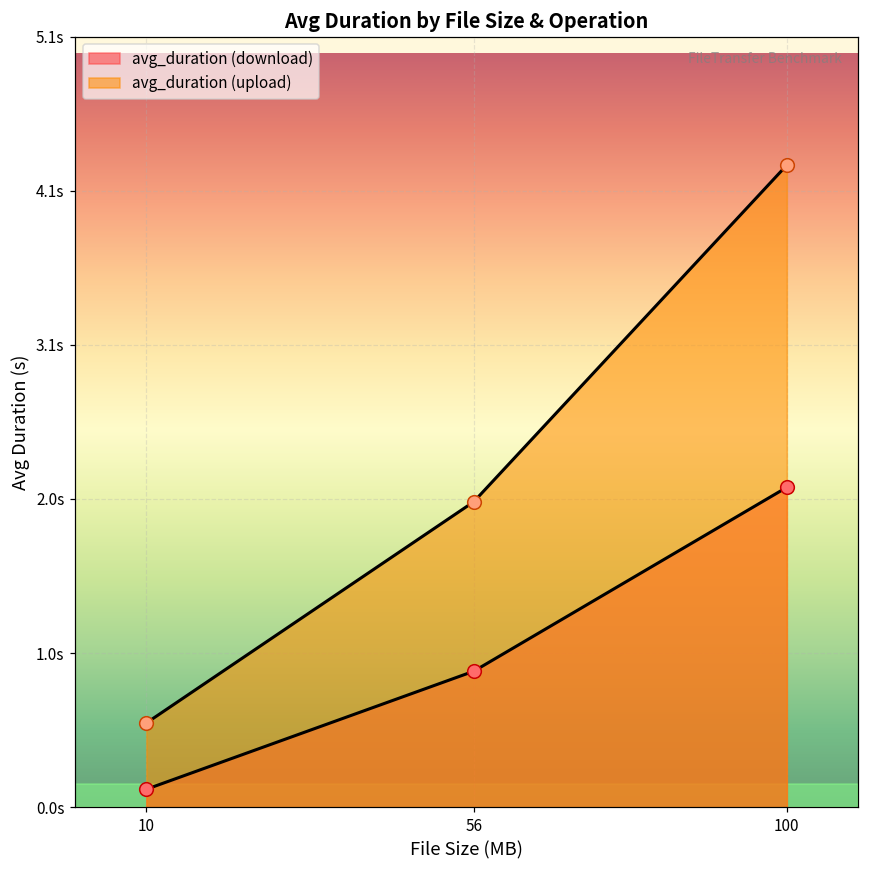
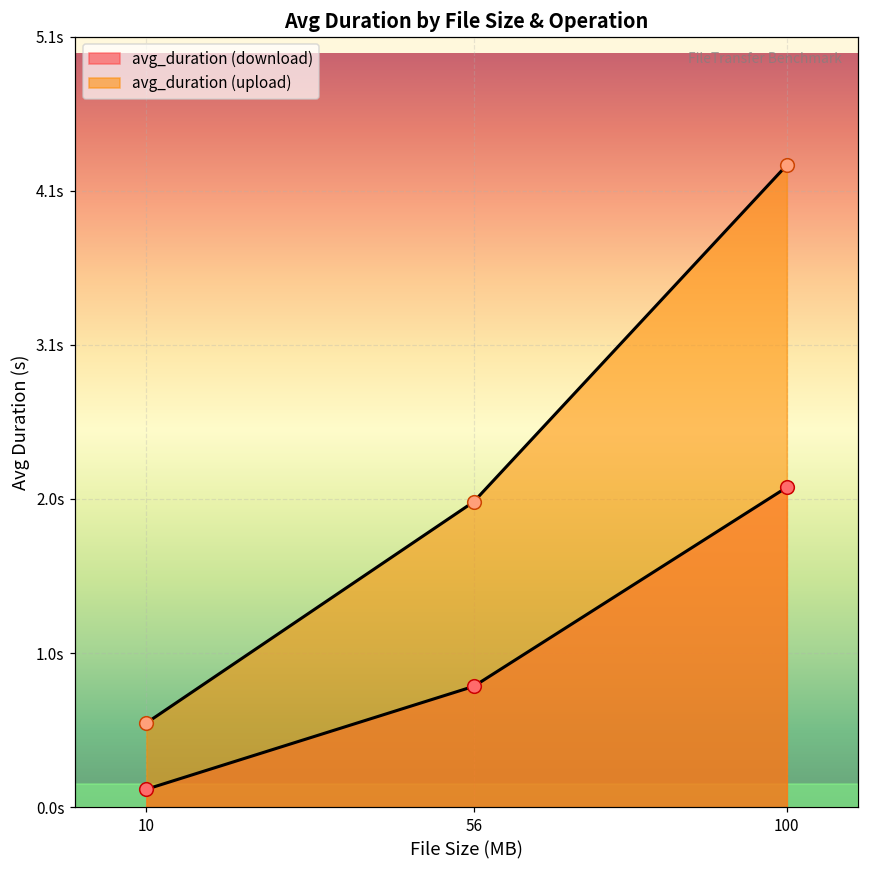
  {
    "avg_duration (download)": {
-     "56": "0.90s",
+     "56": "0.80s",
      "100": "2.12s"
    },
    "avg_duration (upload)": {
      "10": "0.56s",
      "56": "2.03s",
      "100": "4.26s"
    }
  }
